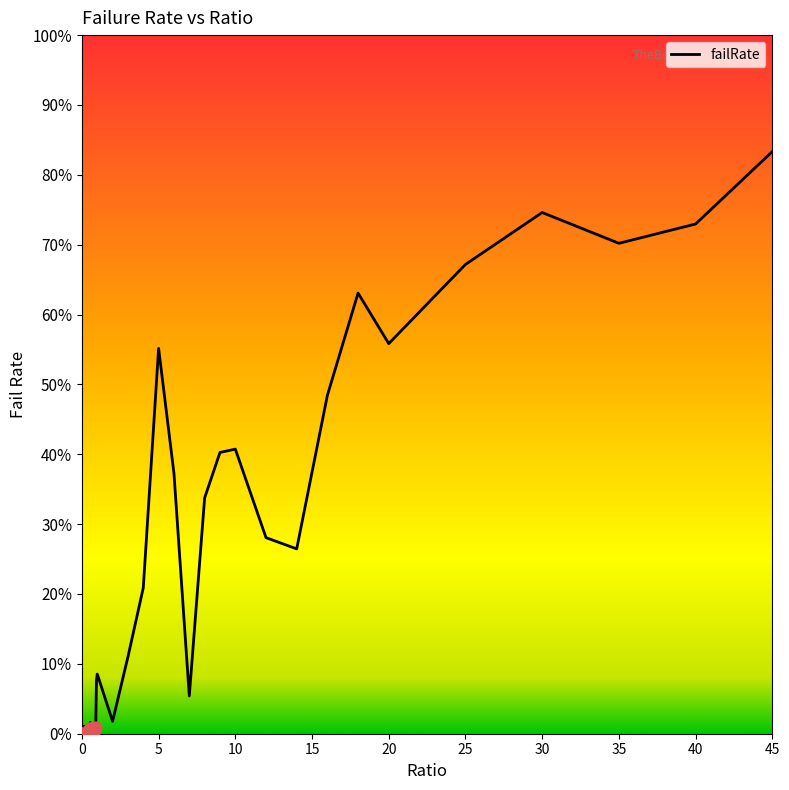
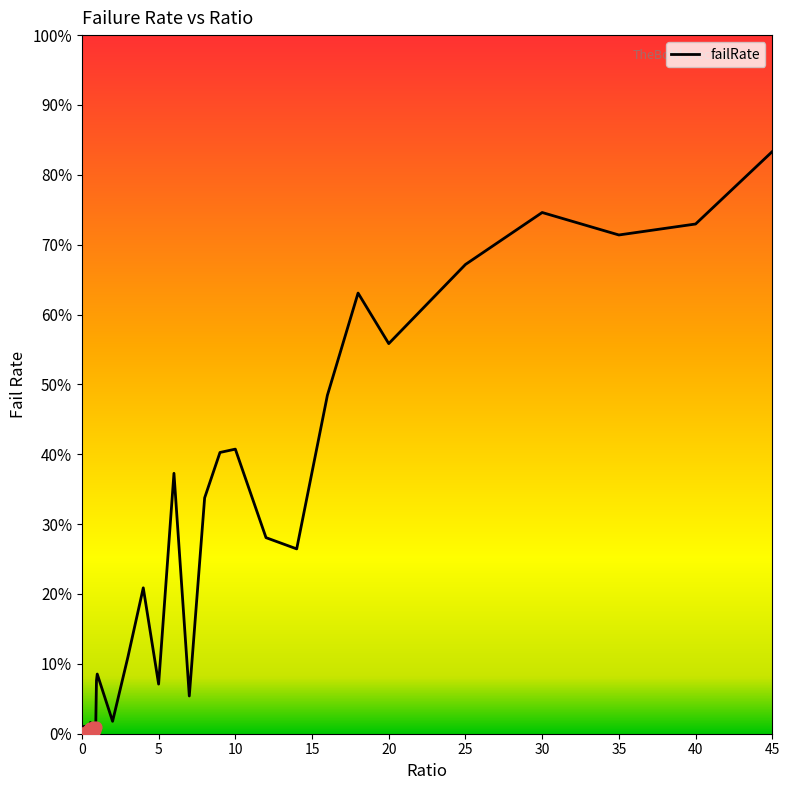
  {
    "failRate": {
-     "5": "55%",
+     "5": "7%",
      "10": "41%",
      "20": "56%",
      "25": "67%",
      "30": "75%",
-     "35": "70%",
+     "35": "71%",
      "40": "73%",
      "45": "83%"
    }
  }
